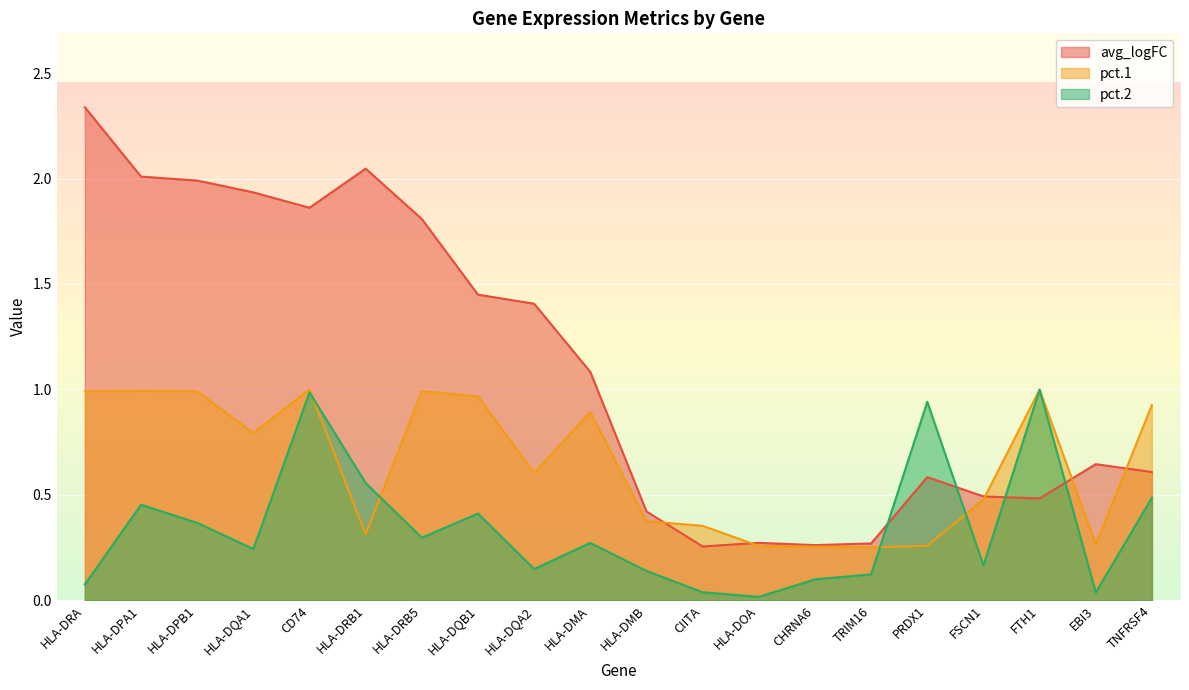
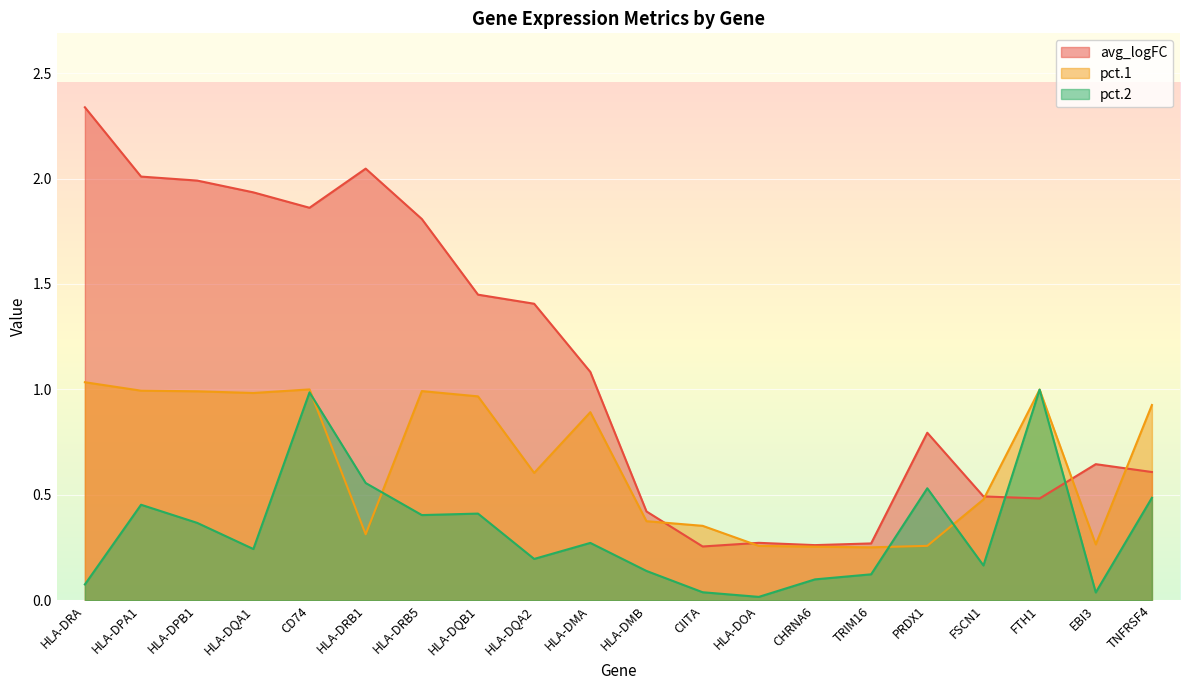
  {
    "avg_logFC": {
      "HLA-DRA": 2.34,
      "HLA-DPA1": 2.01,
      "HLA-DPB1": 1.99,
      "HLA-DQA1": 1.93,
      "CD74": 1.86,
      "HLA-DRB1": 2.05,
      "HLA-DRB5": 1.81,
      "HLA-DQB1": 1.45,
      "HLA-DQA2": 1.41,
      "HLA-DMA": 1.08,
      "HLA-DMB": 0.42,
      "CIITA": 0.26,
      "HLA-DOA": 0.27,
      "TRIM16": 0.27,
-     "PRDX1": 0.58,
+     "PRDX1": 0.79,
      "FSCN1": 0.49,
      "FTH1": 0.48,
      "EBI3": 0.65,
      "TNFRSF4": 0.61
    },
    "pct.1": {
-     "HLA-DRA": 0.99,
+     "HLA-DRA": 1.03,
      "HLA-DPA1": 0.99,
      "HLA-DPB1": 0.99,
-     "HLA-DQA1": 0.79,
+     "HLA-DQA1": 0.98,
      "CD74": 1.00,
      "HLA-DRB1": 0.31,
      "HLA-DRB5": 0.99,
      "HLA-DQB1": 0.97,
      "HLA-DQA2": 0.60,
      "HLA-DMA": 0.89,
      "HLA-DMB": 0.38,
      "CIITA": 0.35,
      "HLA-DOA": 0.26,
      "TRIM16": 0.25,
      "PRDX1": 0.26,
      "FSCN1": 0.48,
      "EBI3": 0.27,
      "TNFRSF4": 0.93
    },
    "pct.2": {
      "HLA-DRA": 0.08,
      "HLA-DPA1": 0.45,
      "HLA-DPB1": 0.37,
      "HLA-DQA1": 0.24,
      "CD74": 0.99,
      "HLA-DRB1": 0.56,
-     "HLA-DRB5": 0.30,
+     "HLA-DRB5": 0.40,
      "HLA-DQB1": 0.41,
-     "HLA-DQA2": 0.15,
+     "HLA-DQA2": 0.20,
      "HLA-DMA": 0.27,
      "HLA-DMB": 0.14,
      "CIITA": 0.04,
      "HLA-DOA": 0.02,
      "CHRNA6": 0.10,
      "TRIM16": 0.12,
-     "PRDX1": 0.94,
+     "PRDX1": 0.53,
      "FSCN1": 0.17,
      "EBI3": 0.04,
      "TNFRSF4": 0.49
    }
  }
